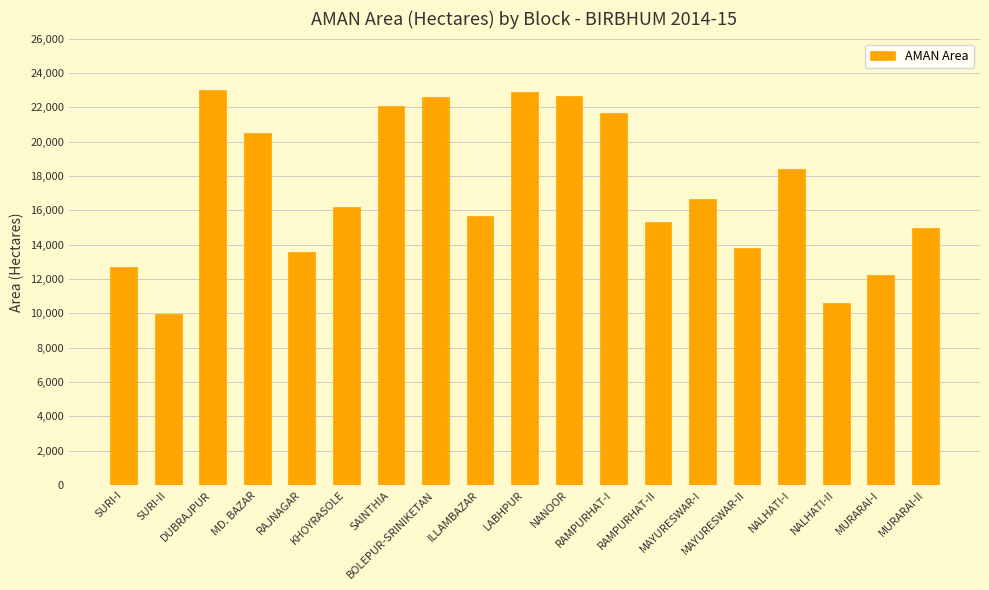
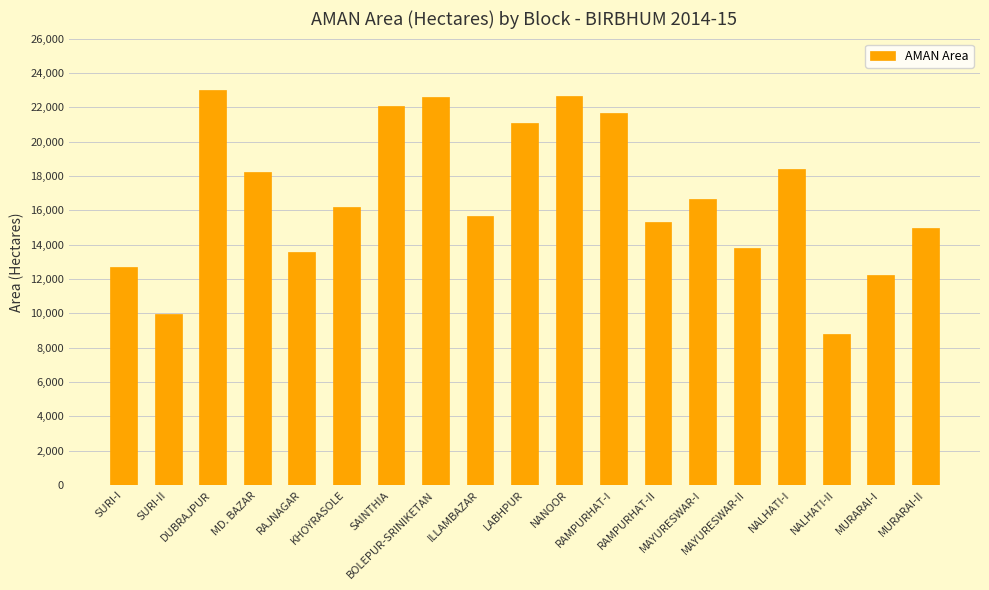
  {
    "SURI-I": "12,700",
    "SURI-II": "10,000",
    "DUBRAJPUR": "23,000",
-   "MD. BAZAR": "20,500",
+   "MD. BAZAR": "18,300",
    "RAJNAGAR": "13,600",
    "KHOYRASOLE": "16,200",
    "SAINTHIA": "22,000",
    "BOLEPUR-SRINIKETAN": "22,600",
    "ILLAMBAZAR": "15,600",
-   "LABHPUR": "22,900",
+   "LABHPUR": "21,100",
    "NANOOR": "22,700",
    "RAMPURHAT-I": "21,700",
    "RAMPURHAT-II": "15,300",
    "MAYURESWAR-I": "16,700",
    "MAYURESWAR-II": "13,800",
    "NALHATI-I": "18,400",
-   "NALHATI-II": "10,600",
+   "NALHATI-II": "8,800",
    "MURARAI-I": "12,200",
    "MURARAI-II": "15,000"
  }
